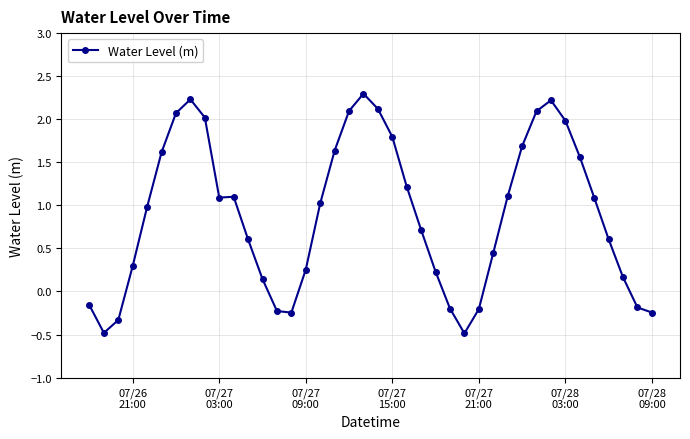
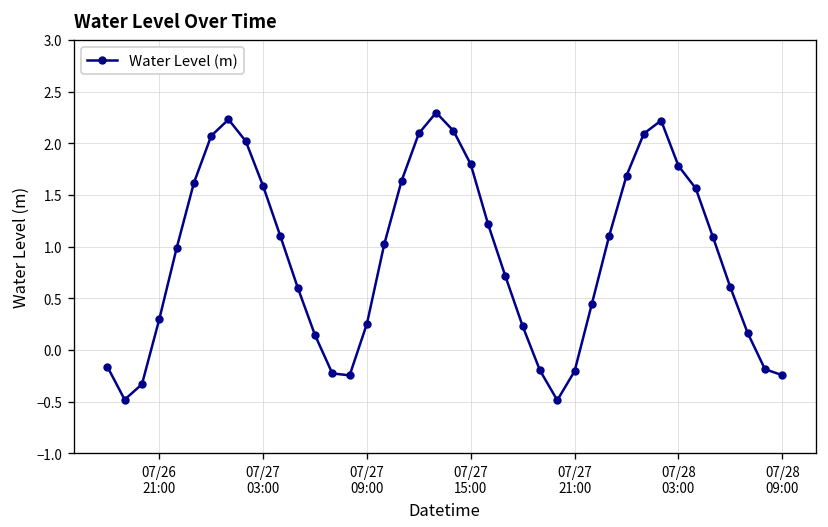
  {
    "07/26 21:00": 0.3,
-   "07/27 03:00": 1.1,
+   "07/27 03:00": 1.6,
    "07/27 09:00": 0.3,
    "07/27 15:00": 1.8,
    "07/27 21:00": -0.2,
-   "07/28 03:00": 2.0,
+   "07/28 03:00": 1.8,
    "07/28 09:00": -0.2
  }
